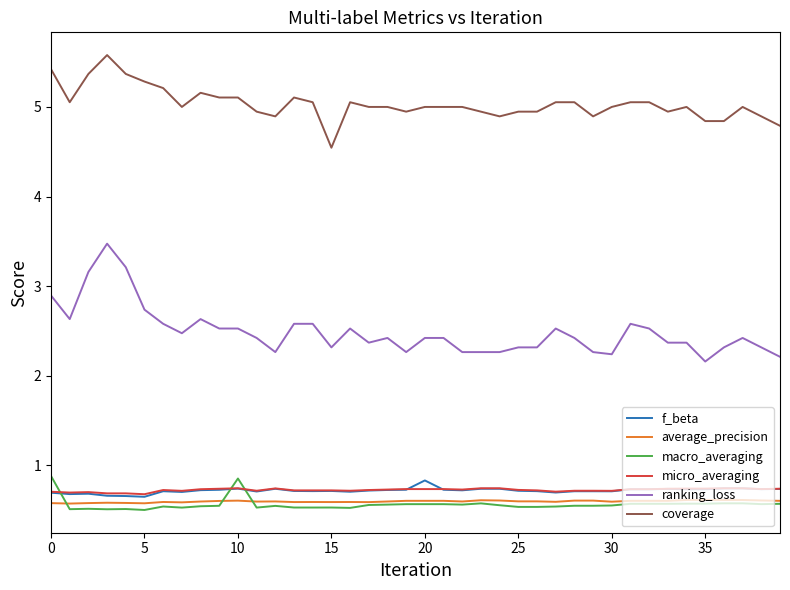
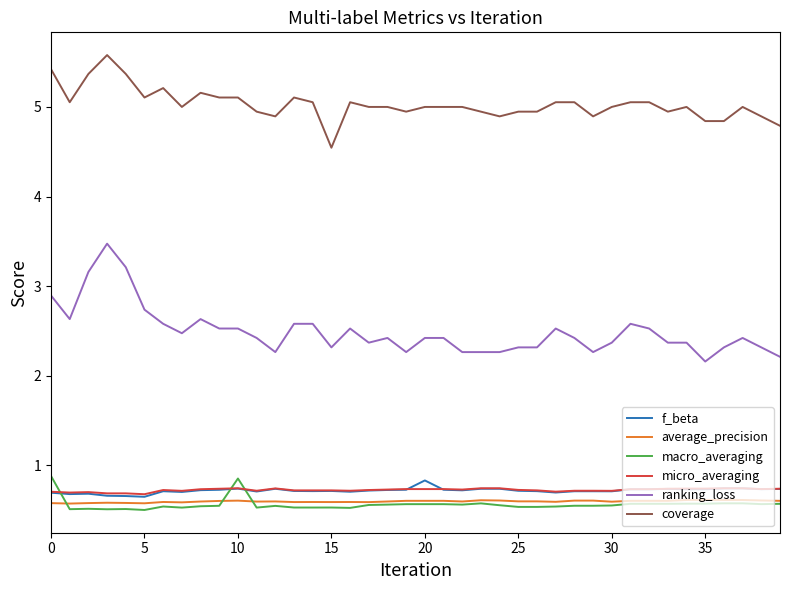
  {
    "f_beta": {
      "5": 0.6,
      "20": 0.8
    },
    "average_precision": {
      "0": 0.6,
      "5": 0.6,
      "10": 0.6,
      "15": 0.6,
      "20": 0.6,
      "25": 0.6,
      "30": 0.6
    },
    "macro_averaging": {
      "0": 0.9,
      "5": 0.5,
      "10": 0.9,
      "15": 0.5,
      "20": 0.6,
      "25": 0.5,
      "30": 0.6
    },
    "micro_averaging": {
      "5": 0.7,
      "20": 0.7
    },
    "ranking_loss": {
      "0": 2.9,
      "5": 2.7,
      "10": 2.5,
      "15": 2.3,
      "20": 2.4,
      "25": 2.3,
-     "30": 2.2,
+     "30": 2.4,
      "35": 2.2
    },
    "coverage": {
      "0": 5.4,
-     "5": 5.3,
+     "5": 5.1,
      "10": 5.1,
      "15": 4.5,
      "20": 5.0,
      "25": 4.9,
      "30": 5.0,
      "35": 4.8
    }
  }
